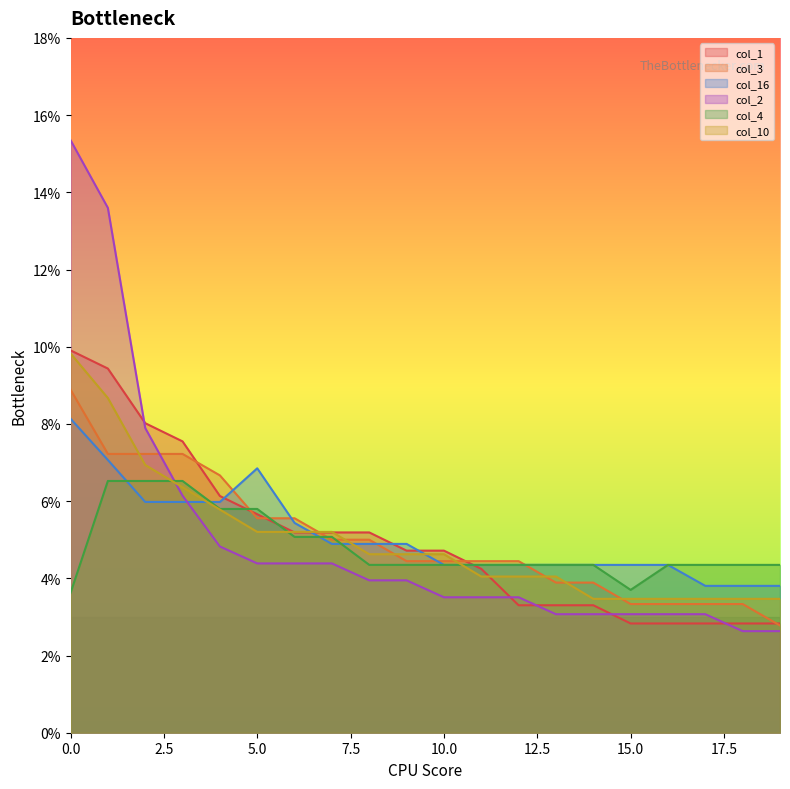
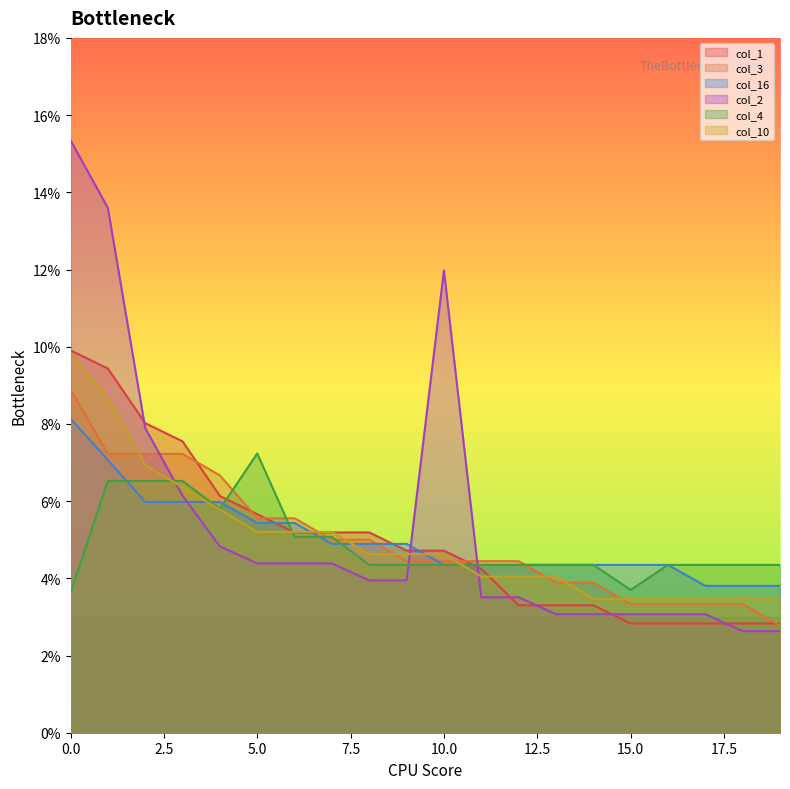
  {
    "col_16": {
      "0.0": "8.1%",
-     "5.0": "6.8%",
+     "5.0": "5.4%",
      "15.0": "4.3%"
    },
    "col_2": {
      "0.0": "15.4%",
      "5.0": "4.4%",
-     "10.0": "3.5%",
+     "10.0": "12.0%",
      "15.0": "3.1%"
    },
    "col_4": {
      "0.0": "3.6%",
-     "5.0": "5.8%",
+     "5.0": "7.2%",
      "15.0": "3.7%"
    }
  }
